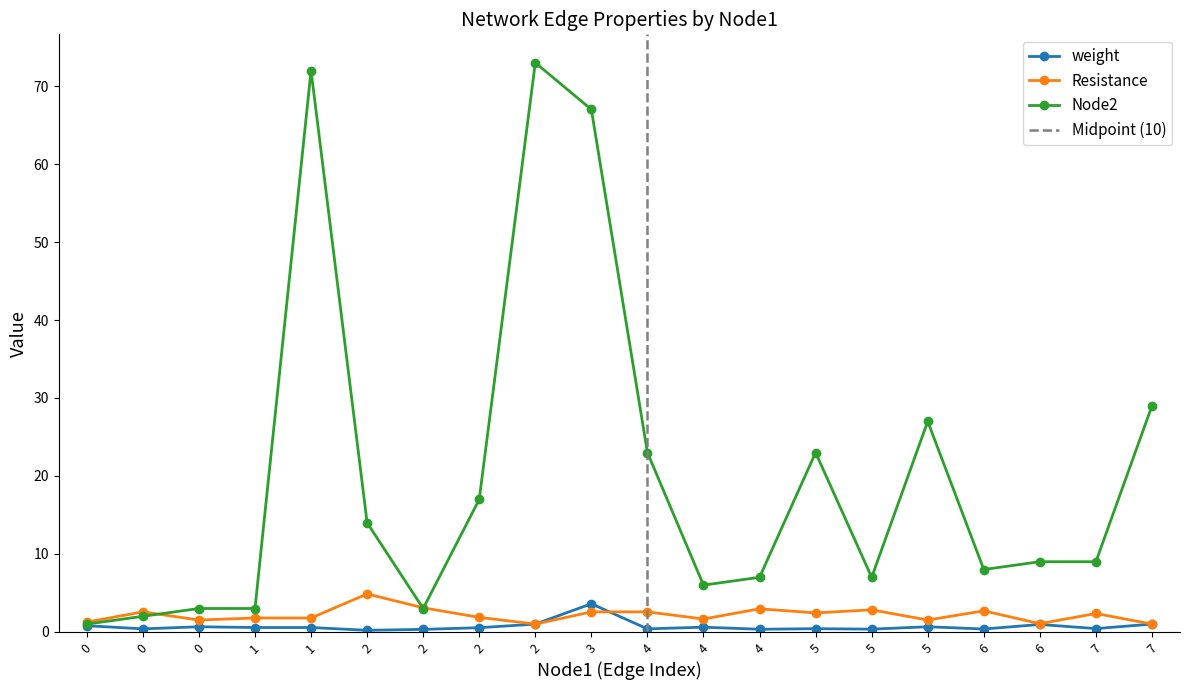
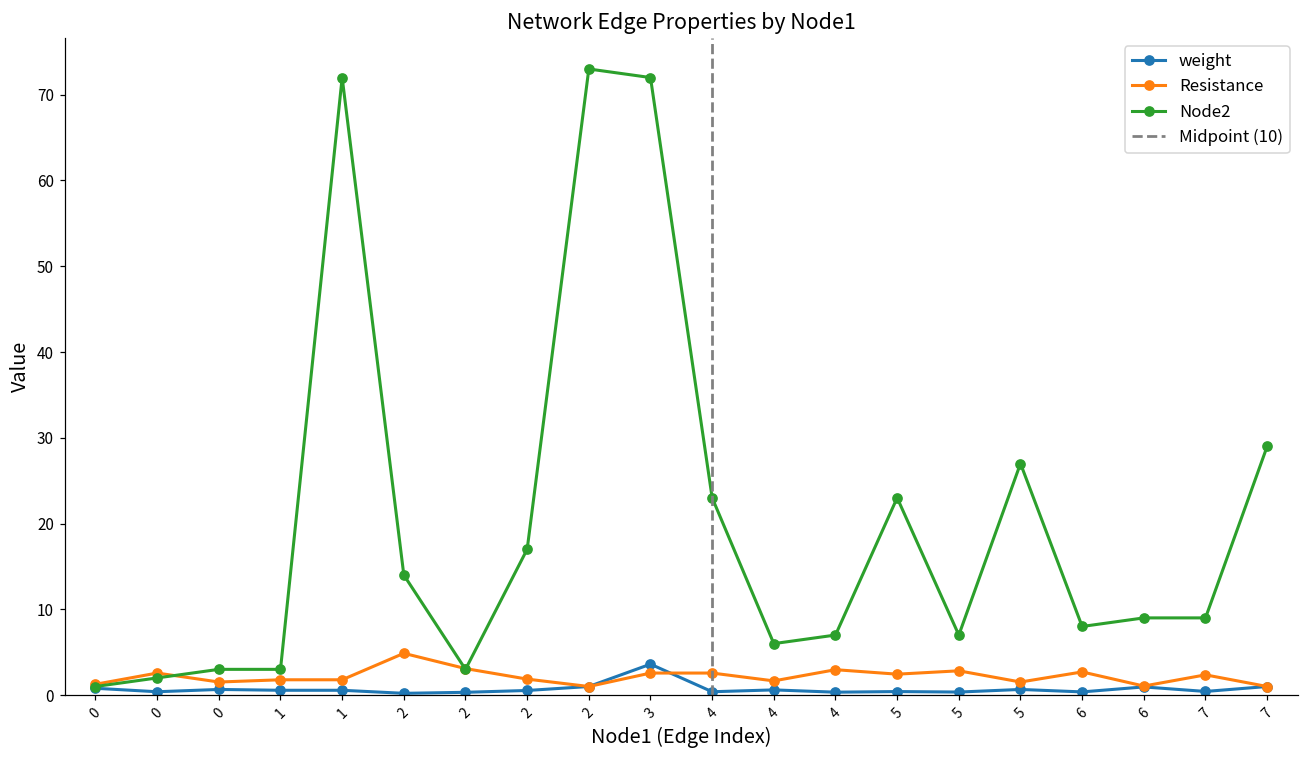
  {
    "weight": {
      "3": 4
    },
    "Resistance": {
      "3": 3
    },
    "Node2": {
-     "3": 67
+     "3": 72
    }
  }
